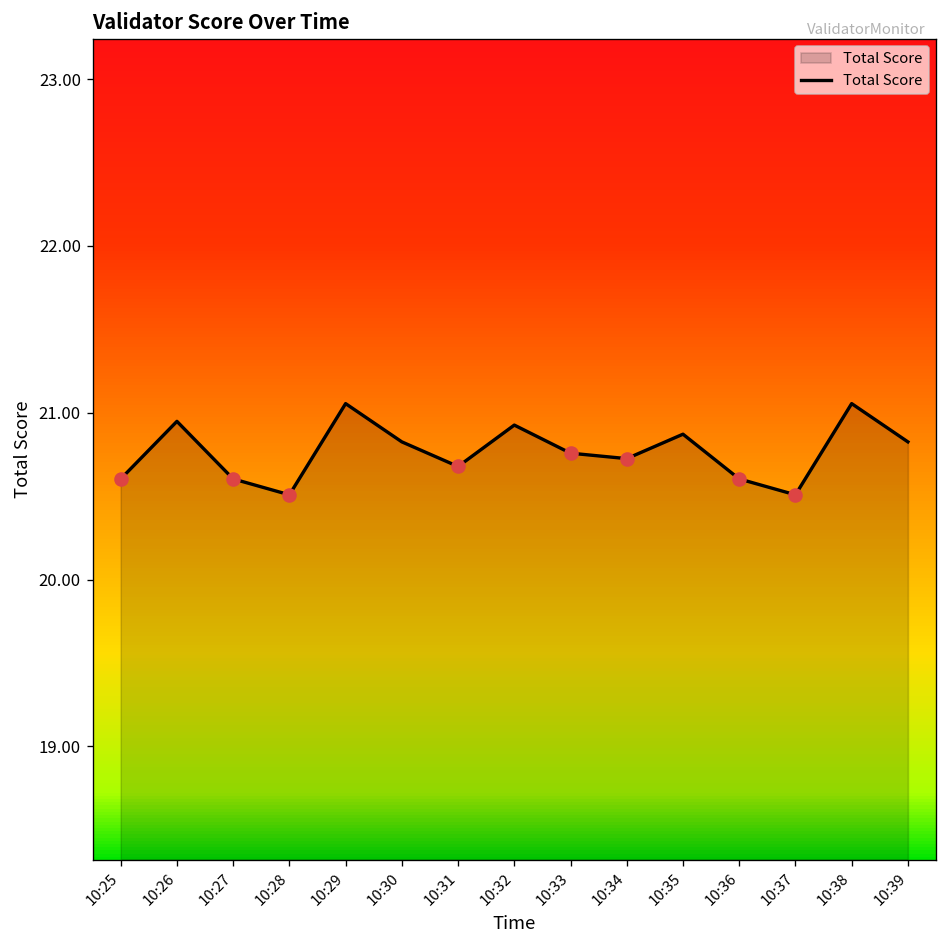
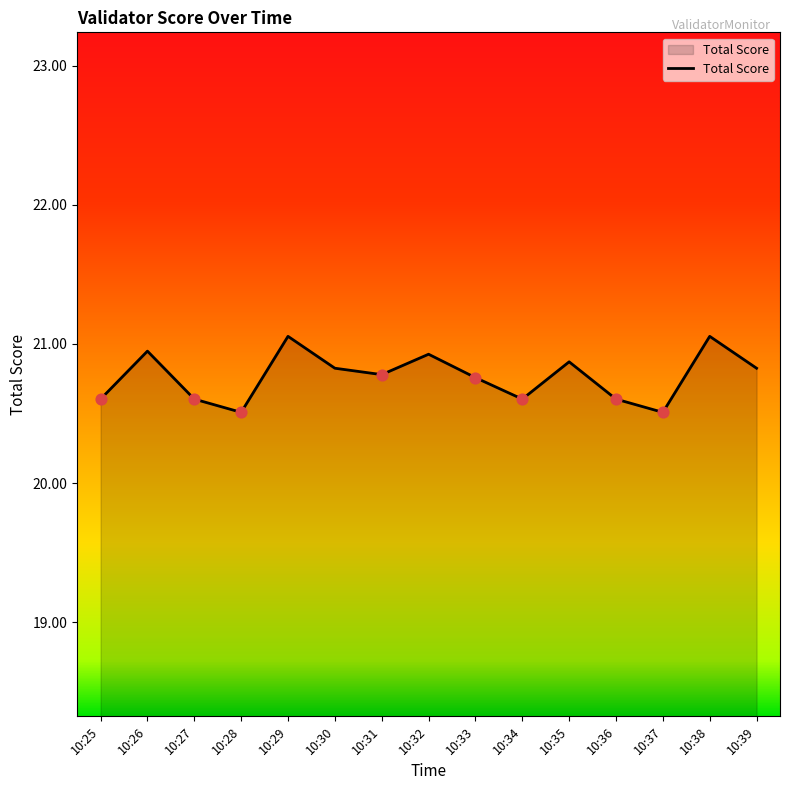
  {
    "Total Score": {
      "10:26": 20.95,
      "10:29": 21.06,
      "10:30": 20.83,
-     "10:31": 20.68,
+     "10:31": 20.78,
      "10:32": 20.93,
-     "10:34": 20.73,
+     "10:34": 20.60,
      "10:35": 20.87,
      "10:38": 21.06,
      "10:39": 20.83
    }
  }
